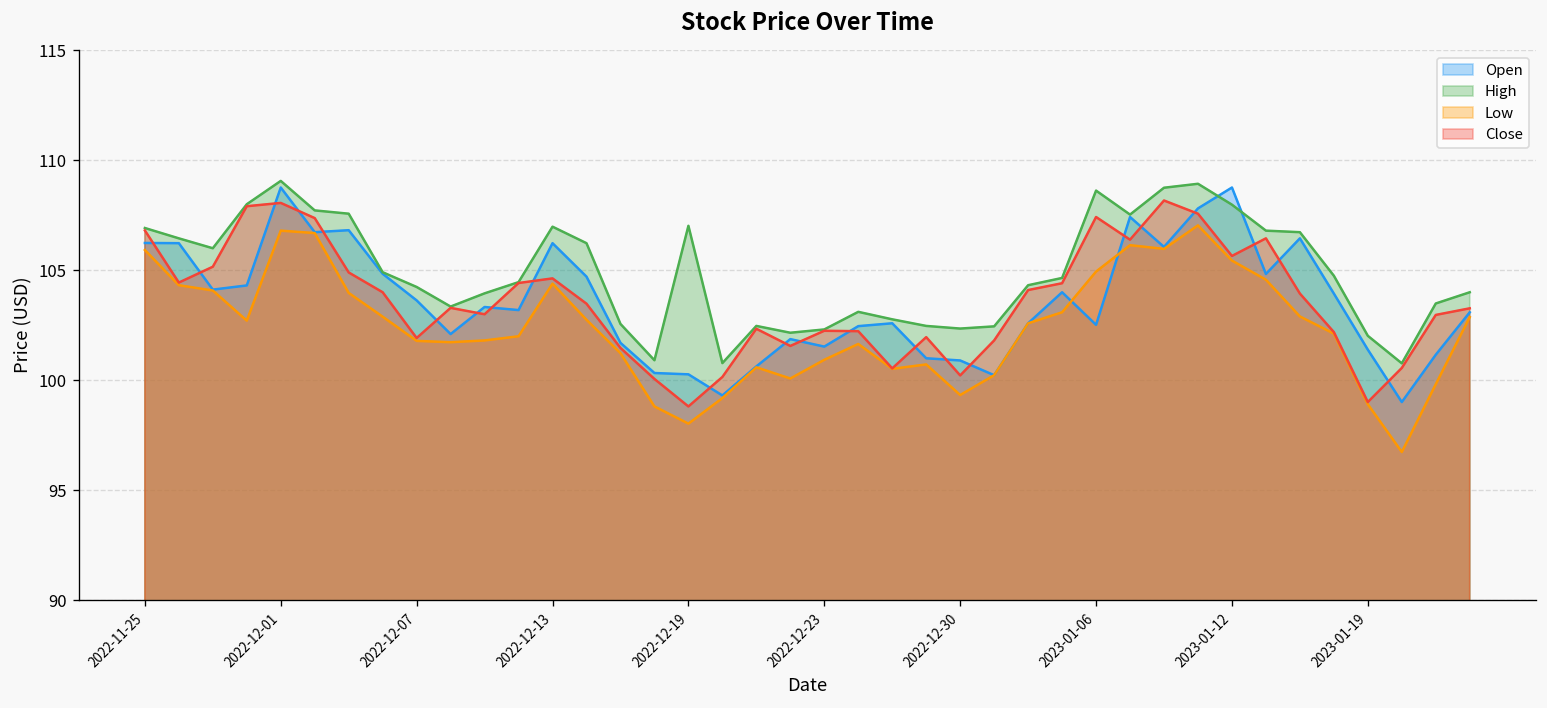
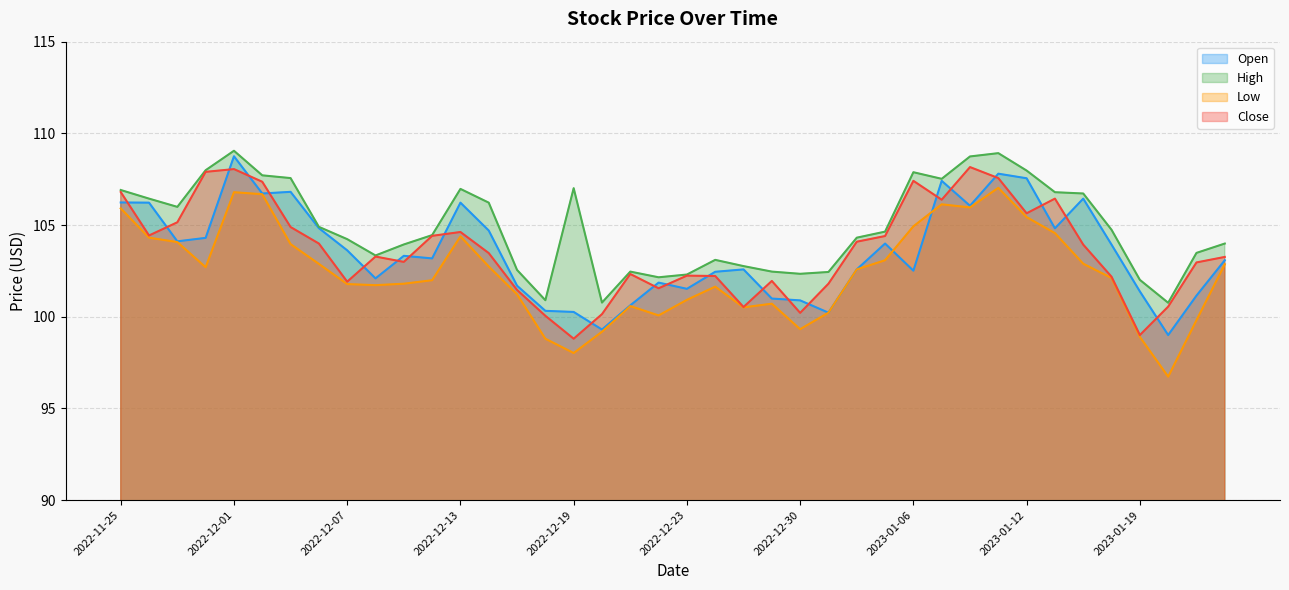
  {
    "Open": {
      "2022-11-25": 106.2,
      "2022-12-01": 108.8,
      "2022-12-07": 103.6,
      "2022-12-13": 106.2,
      "2022-12-19": 100.3,
      "2022-12-23": 101.5,
      "2022-12-30": 100.9,
      "2023-01-06": 102.5,
-     "2023-01-12": 108.8,
+     "2023-01-12": 107.6,
      "2023-01-19": 101.4
    },
    "High": {
      "2022-12-01": 109.1,
      "2022-12-07": 104.2,
      "2022-12-13": 107.0,
      "2022-12-19": 107.0,
      "2022-12-30": 102.3,
-     "2023-01-06": 108.6,
+     "2023-01-06": 107.9,
      "2023-01-12": 108.0,
      "2023-01-19": 102.0
    }
  }
